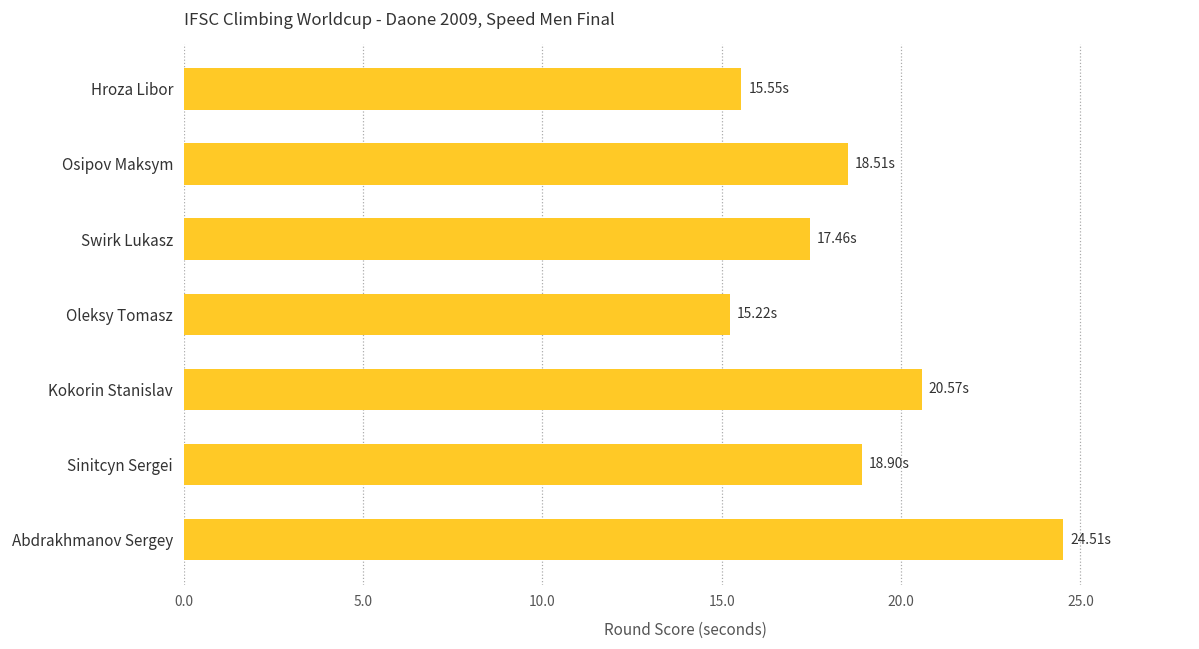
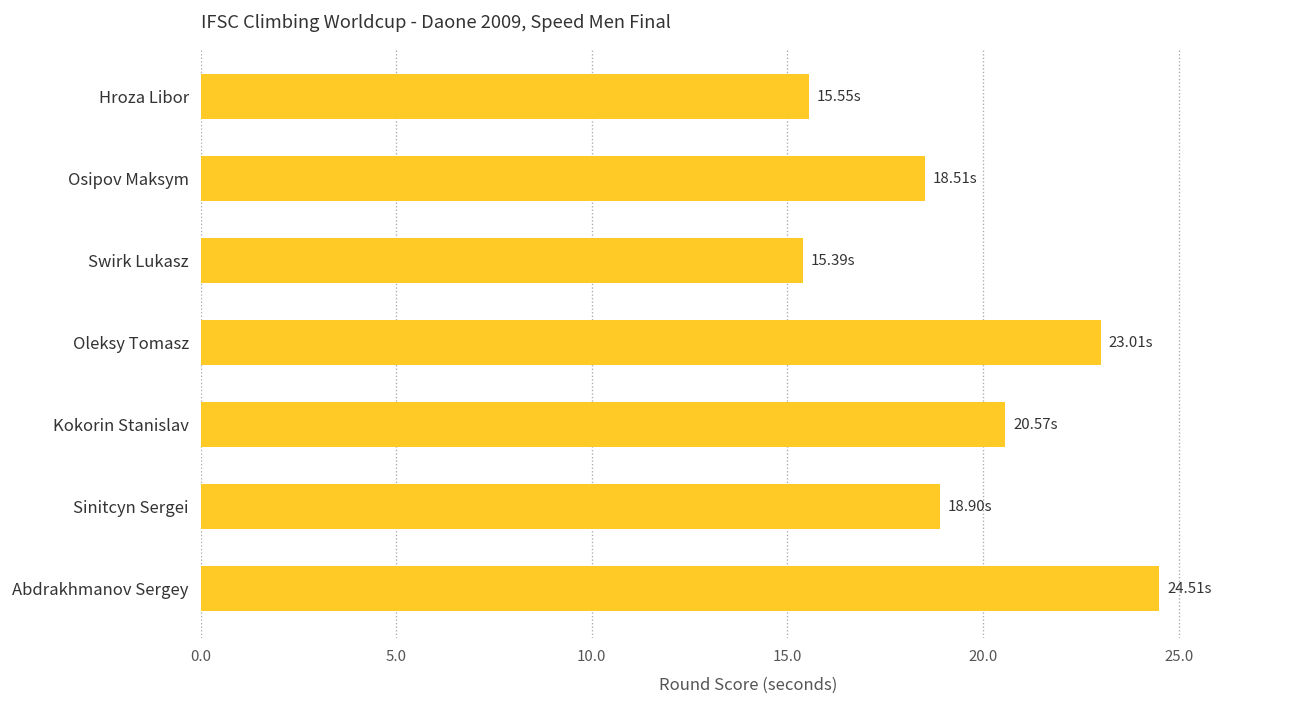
  {
    "Hroza Libor": "15.55s",
    "Osipov Maksym": "18.51s",
-   "Swirk Lukasz": "17.46s",
-   "Oleksy Tomasz": "15.22s",
+   "Swirk Lukasz": "15.39s",
+   "Oleksy Tomasz": "23.01s",
    "Kokorin Stanislav": "20.57s",
    "Sinitcyn Sergei": "18.90s",
    "Abdrakhmanov Sergey": "24.51s"
  }
